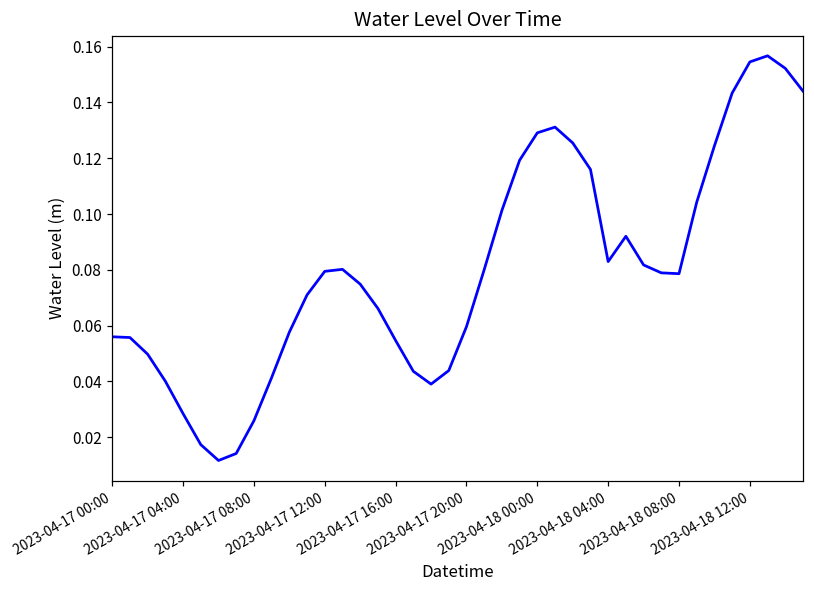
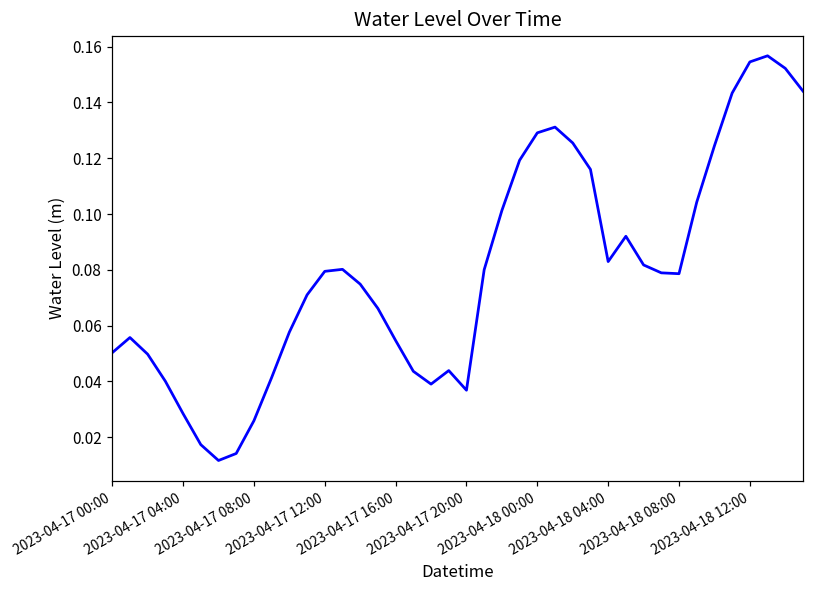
  {
-   "2023-04-17 00:00": 0.056,
+   "2023-04-17 00:00": 0.050,
    "2023-04-17 04:00": 0.028,
    "2023-04-17 08:00": 0.026,
    "2023-04-17 12:00": 0.079,
    "2023-04-17 16:00": 0.055,
-   "2023-04-17 20:00": 0.060,
+   "2023-04-17 20:00": 0.037,
    "2023-04-18 00:00": 0.129,
    "2023-04-18 04:00": 0.083,
    "2023-04-18 08:00": 0.079,
    "2023-04-18 12:00": 0.154
  }
